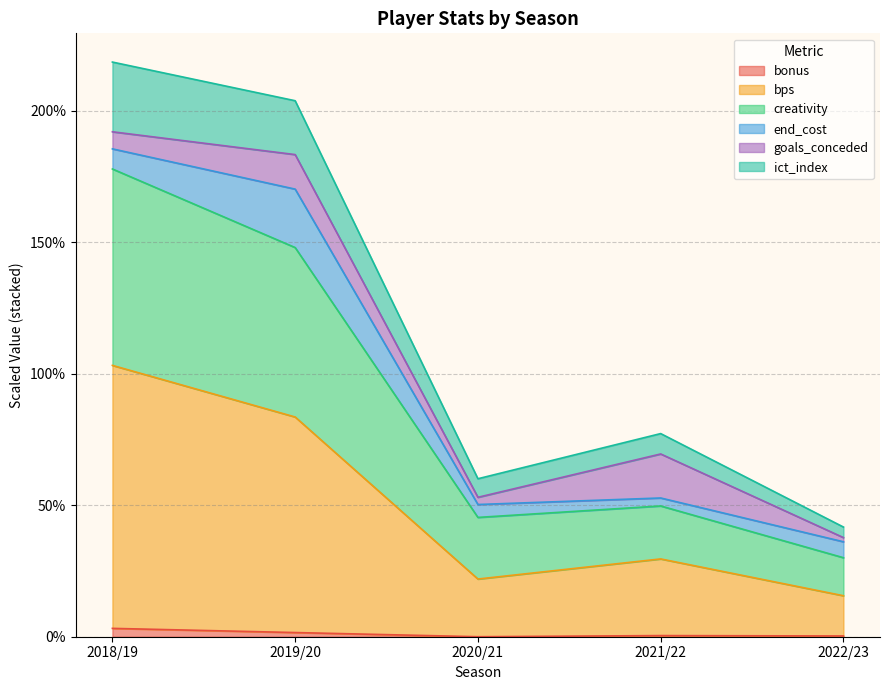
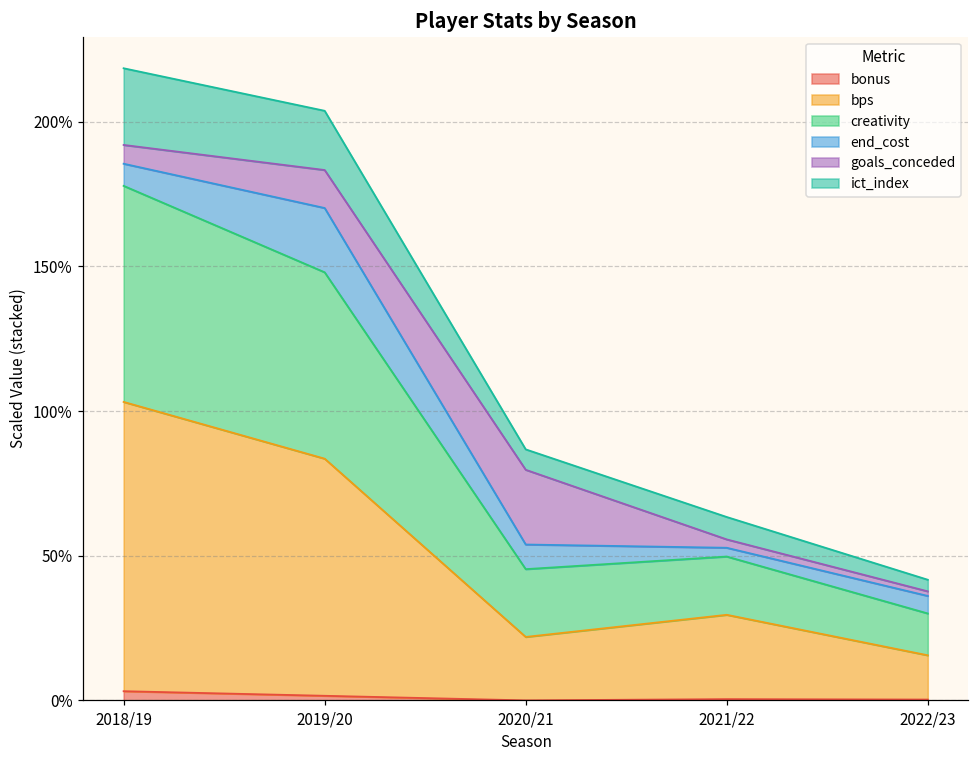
  {
    "bonus": {
      "2018/19": "3%",
      "2019/20": "2%",
      "2020/21": "0%",
      "2021/22": "0%",
      "2022/23": "0%"
    },
    "bps": {
      "2018/19": "100%",
      "2019/20": "82%",
      "2020/21": "22%",
      "2021/22": "29%",
      "2022/23": "15%"
    },
    "end_cost": {
      "2018/19": "8%",
      "2019/20": "22%",
-     "2020/21": "5%",
+     "2020/21": "9%",
      "2021/22": "3%",
      "2022/23": "6%"
    },
    "goals_conceded": {
      "2018/19": "6%",
      "2019/20": "13%",
-     "2020/21": "3%",
-     "2021/22": "17%",
+     "2020/21": "26%",
+     "2021/22": "3%",
      "2022/23": "2%"
    }
  }
